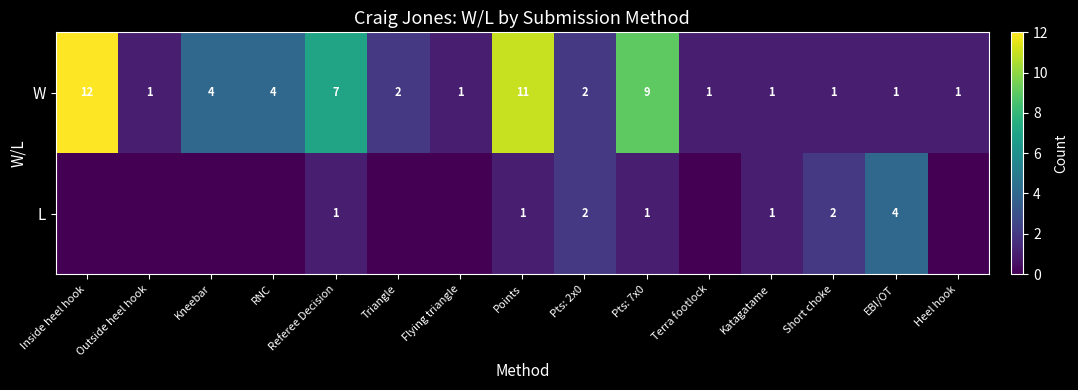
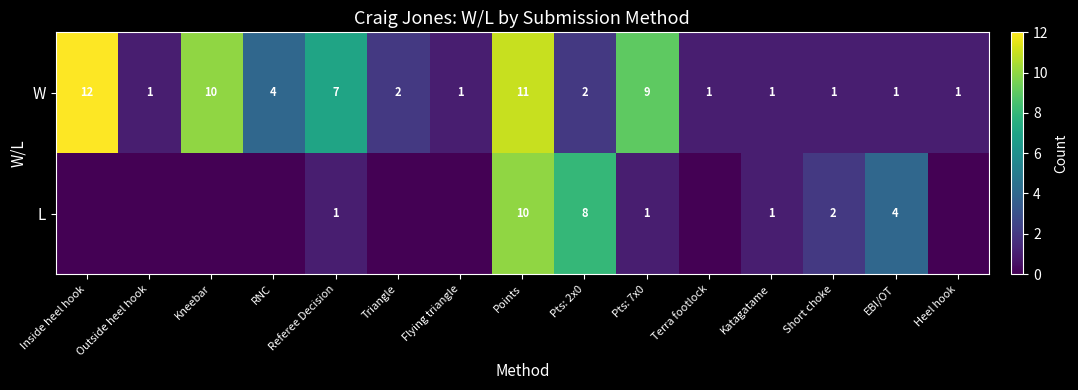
  {
    "W": {
      "Inside heel hook": 12,
      "Outside heel hook": 1,
-     "Kneebar": 4,
+     "Kneebar": 10,
      "RNC": 4,
      "Referee Decision": 7,
      "Triangle": 2,
      "Flying triangle": 1,
      "Points": 11,
      "Pts: 2x0": 2,
      "Pts: 7x0": 9,
      "Terra footlock": 1,
      "Katagatame": 1,
      "Short choke": 1,
      "EBI/OT": 1,
      "Heel hook": 1
    },
    "L": {
      "Referee Decision": 1,
-     "Points": 1,
-     "Pts: 2x0": 2,
+     "Points": 10,
+     "Pts: 2x0": 8,
      "Pts: 7x0": 1,
      "Katagatame": 1,
      "Short choke": 2,
      "EBI/OT": 4
    }
  }
